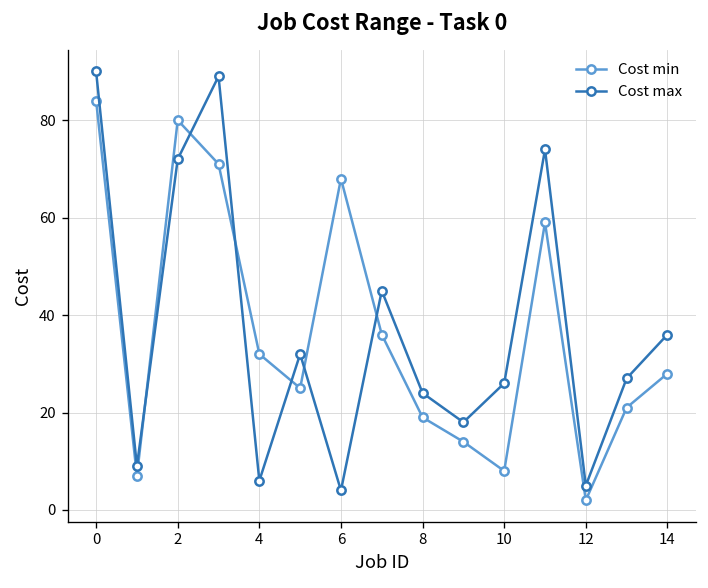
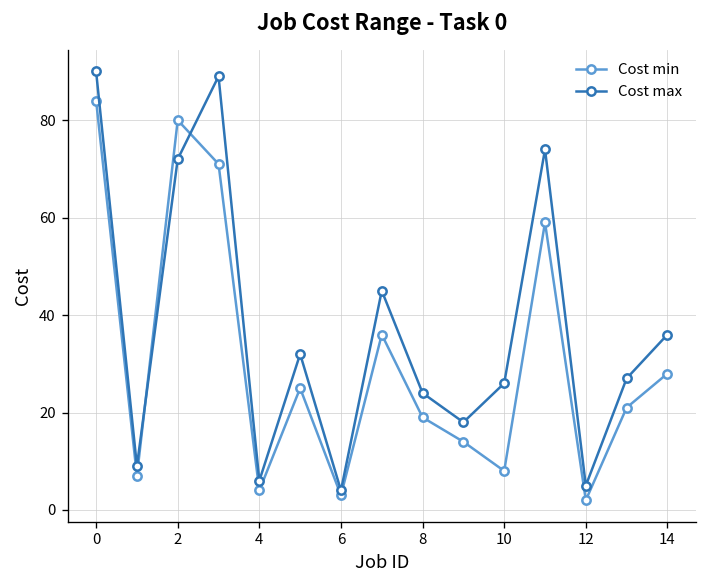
  {
    "Cost min": {
      "0": 84,
      "2": 80,
-     "4": 32,
-     "6": 68,
+     "4": 4,
+     "6": 3,
      "8": 19,
      "10": 8,
      "12": 2,
      "14": 28
    },
    "Cost max": {
      "0": 90,
      "2": 72,
      "4": 6,
      "6": 4,
      "8": 24,
      "10": 26,
      "12": 5,
      "14": 36
    }
  }
